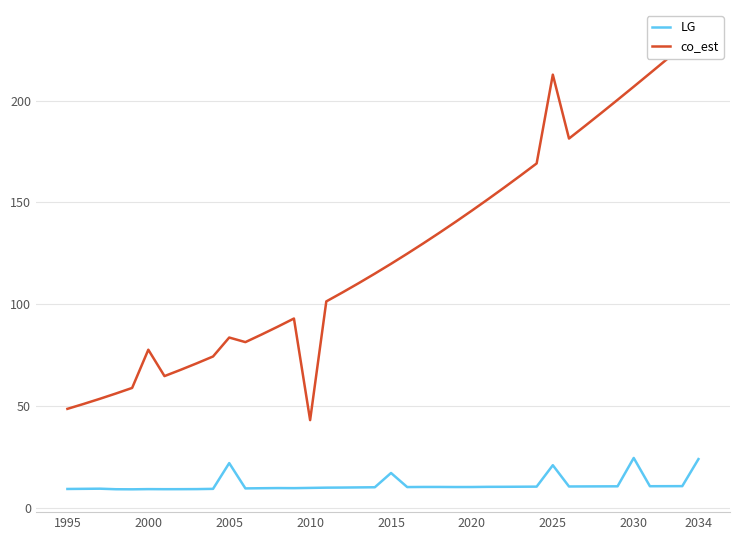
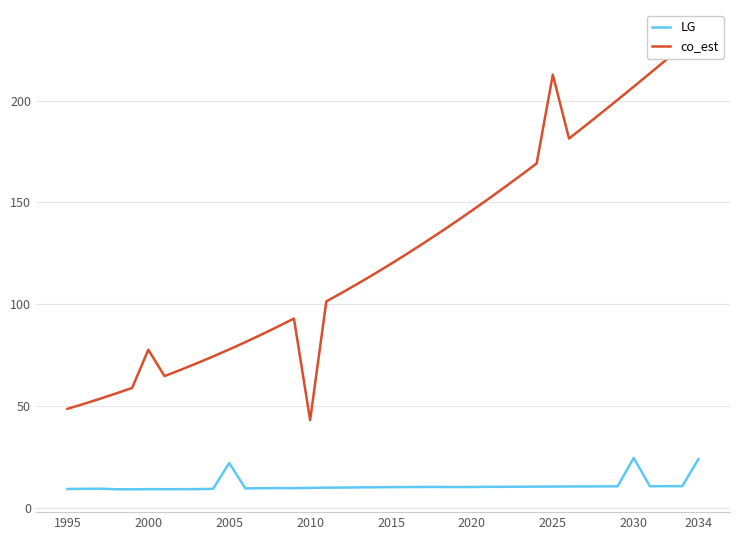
  {
    "LG": {
      "1995": 9,
      "2000": 9,
      "2005": 22,
      "2010": 10,
-     "2015": 17,
+     "2015": 10,
      "2020": 10,
-     "2025": 21,
+     "2025": 10,
      "2030": 24,
      "2034": 24
    },
    "co_est": {
      "1995": 49,
      "2000": 78,
-     "2005": 84,
+     "2005": 78,
      "2010": 43,
      "2015": 120,
      "2020": 146,
      "2025": 213,
      "2030": 207
    }
  }
